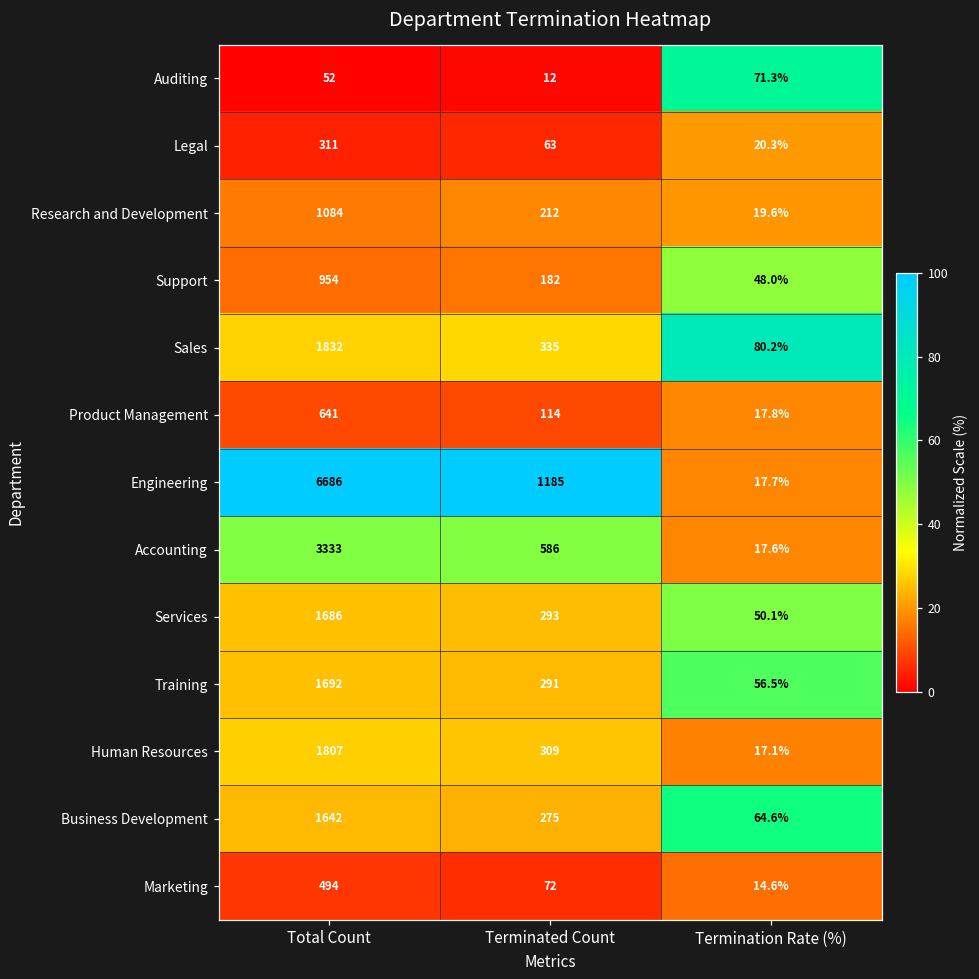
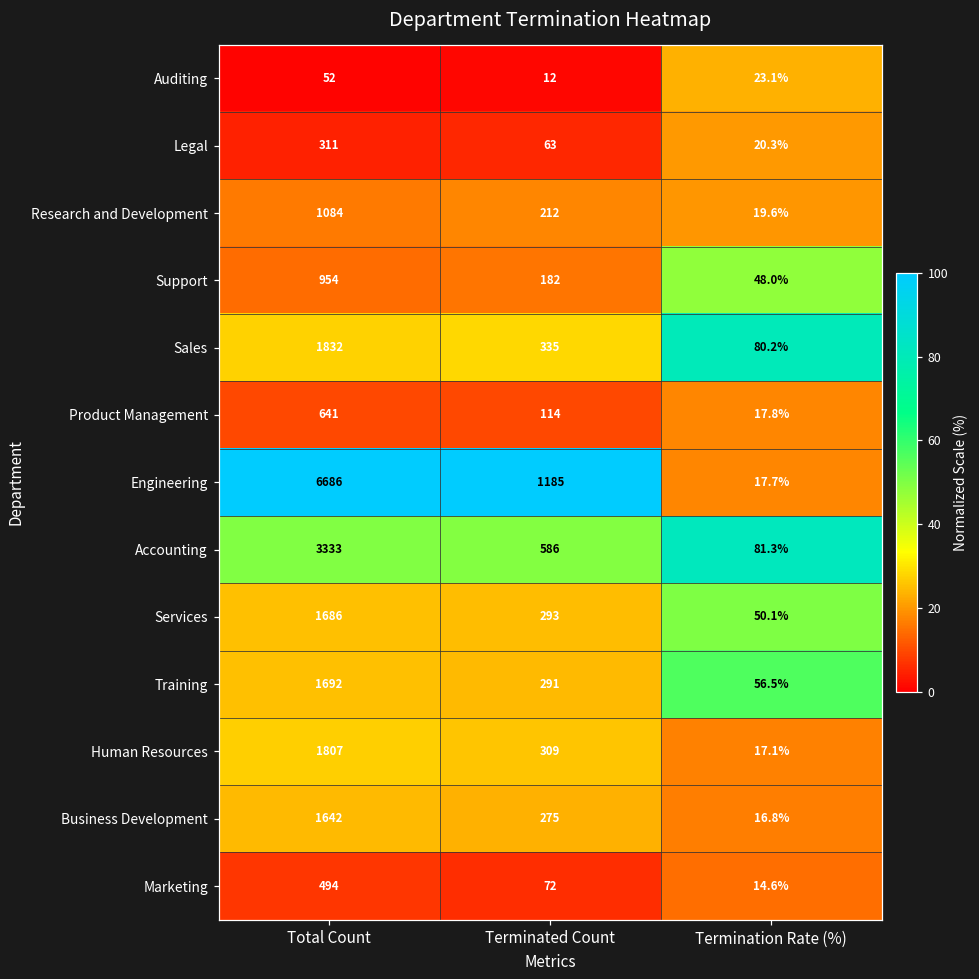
  {
    "Auditing": {
      "Total Count": "52",
      "Terminated Count": "12",
-     "Termination Rate (%)": "71.3%"
+     "Termination Rate (%)": "23.1%"
    },
    "Legal": {
      "Total Count": "311",
      "Terminated Count": "63",
      "Termination Rate (%)": "20.3%"
    },
    "Research and Development": {
      "Total Count": "1084",
      "Terminated Count": "212",
      "Termination Rate (%)": "19.6%"
    },
    "Support": {
      "Total Count": "954",
      "Terminated Count": "182",
      "Termination Rate (%)": "48.0%"
    },
    "Sales": {
      "Total Count": "1832",
      "Terminated Count": "335",
      "Termination Rate (%)": "80.2%"
    },
    "Product Management": {
      "Total Count": "641",
      "Terminated Count": "114",
      "Termination Rate (%)": "17.8%"
    },
    "Engineering": {
      "Total Count": "6686",
      "Terminated Count": "1185",
      "Termination Rate (%)": "17.7%"
    },
    "Accounting": {
      "Total Count": "3333",
      "Terminated Count": "586",
-     "Termination Rate (%)": "17.6%"
+     "Termination Rate (%)": "81.3%"
    },
    "Services": {
      "Total Count": "1686",
      "Terminated Count": "293",
      "Termination Rate (%)": "50.1%"
    },
    "Training": {
      "Total Count": "1692",
      "Terminated Count": "291",
      "Termination Rate (%)": "56.5%"
    },
    "Human Resources": {
      "Total Count": "1807",
      "Terminated Count": "309",
      "Termination Rate (%)": "17.1%"
    },
    "Business Development": {
      "Total Count": "1642",
      "Terminated Count": "275",
-     "Termination Rate (%)": "64.6%"
+     "Termination Rate (%)": "16.8%"
    },
    "Marketing": {
      "Total Count": "494",
      "Terminated Count": "72",
      "Termination Rate (%)": "14.6%"
    }
  }
